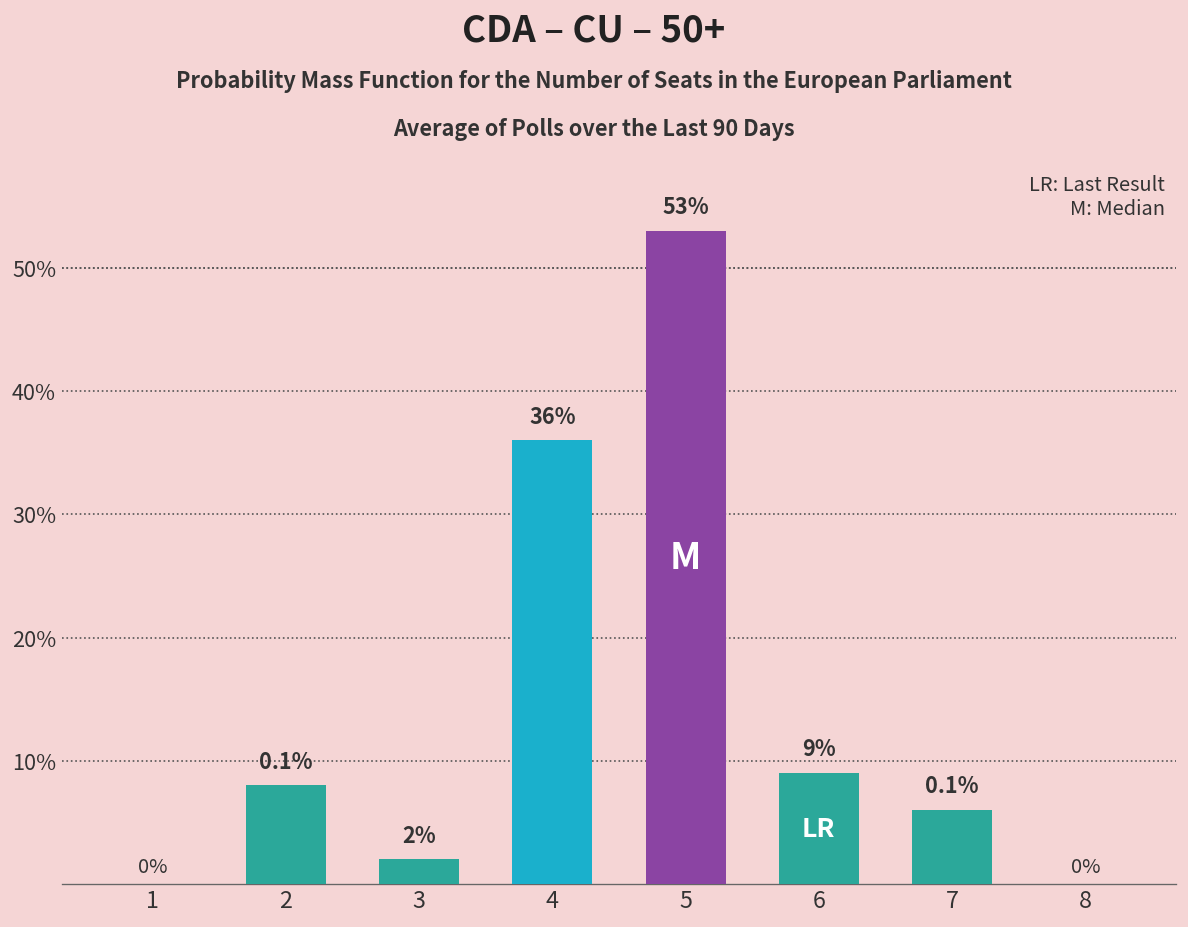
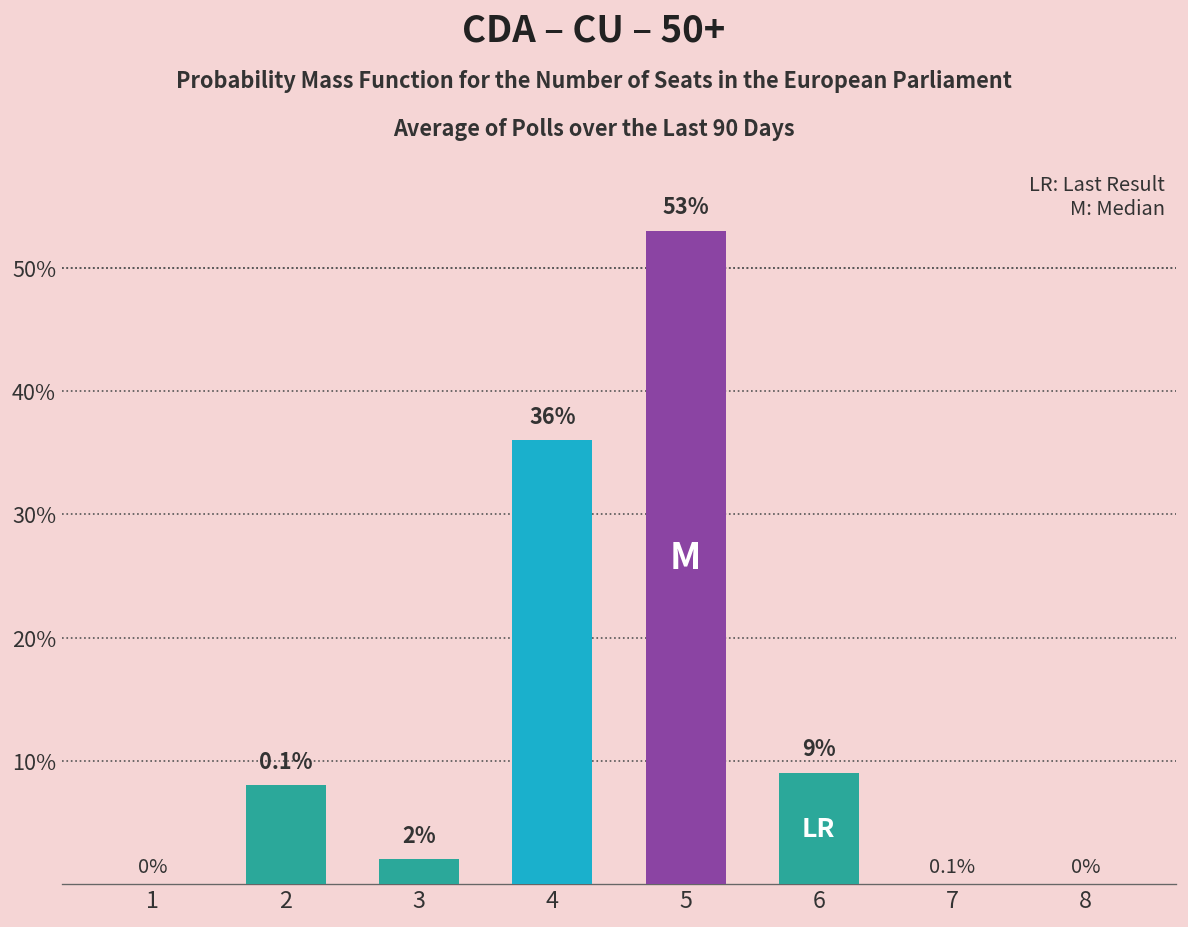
  {
-   "7": "6%"
+   "7": "0%"
  }
